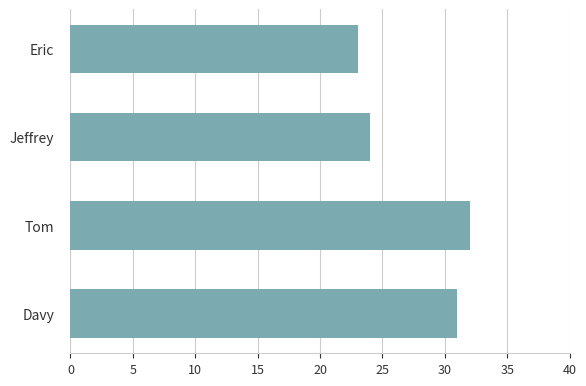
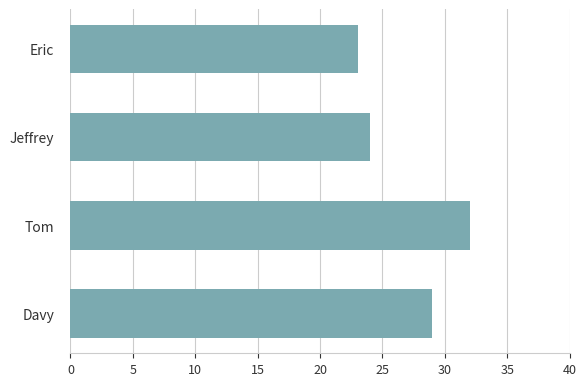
  {
    "Eric": 23,
    "Jeffrey": 24,
    "Tom": 32,
-   "Davy": 31
+   "Davy": 29
  }
